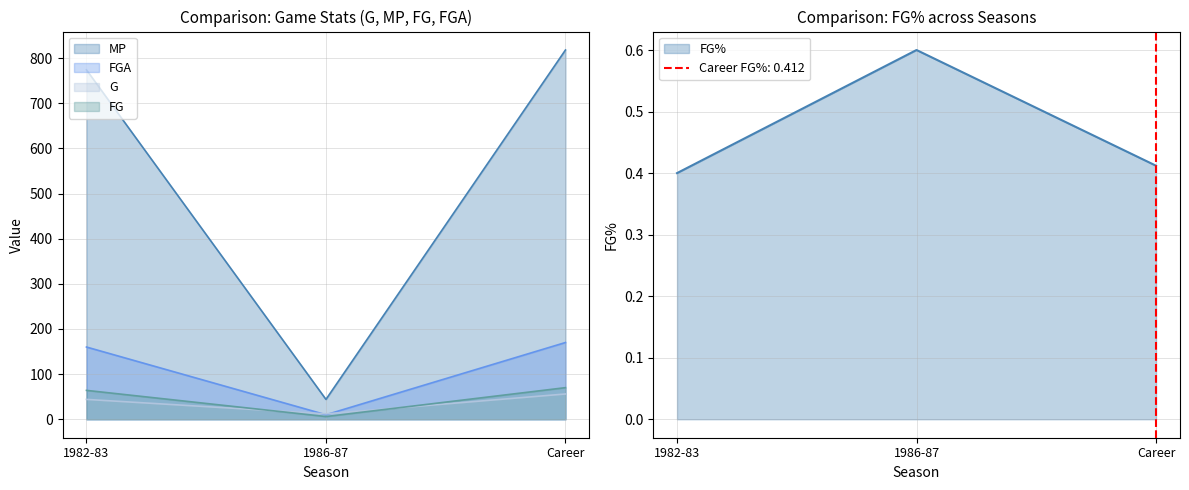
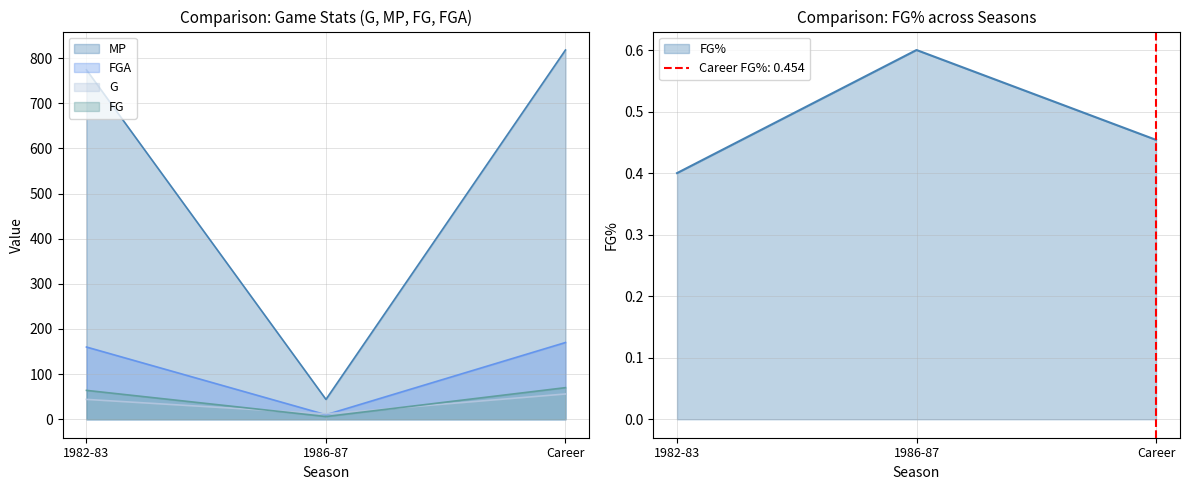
  {
    "Comparison: FG% across Seasons": {
      "1982-83": 0.40,
      "1986-87": 0.60,
-     "Career": 0.41
+     "Career": 0.45
    }
  }
